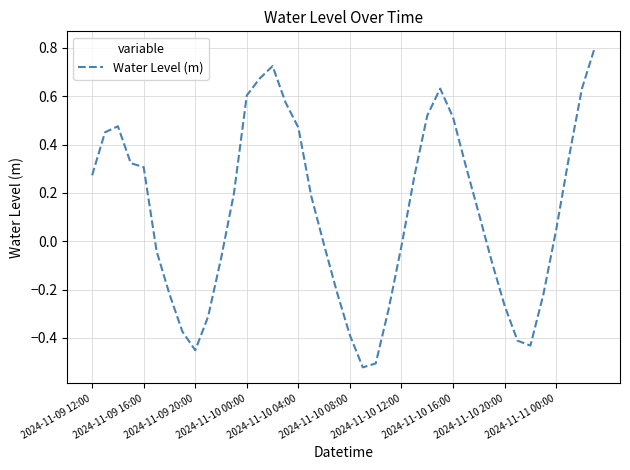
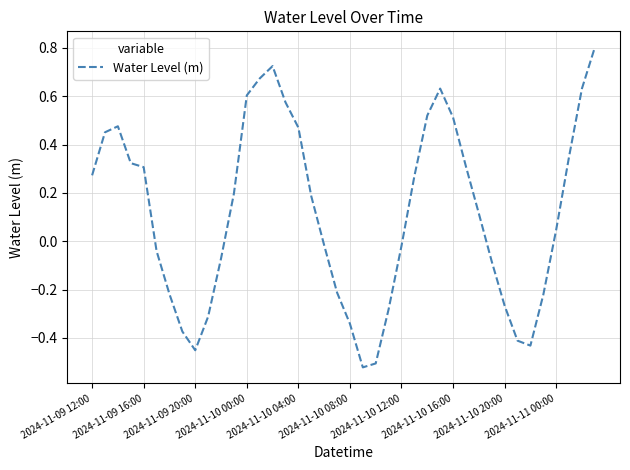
  {
    "2024-11-09 12:00": 0.27,
    "2024-11-09 16:00": 0.31,
    "2024-11-09 20:00": -0.45,
    "2024-11-10 00:00": 0.60,
    "2024-11-10 04:00": 0.47,
-   "2024-11-10 08:00": -0.39,
+   "2024-11-10 08:00": -0.34,
    "2024-11-10 12:00": -0.02,
    "2024-11-10 16:00": 0.51,
    "2024-11-10 20:00": -0.27,
    "2024-11-11 00:00": 0.05
  }
